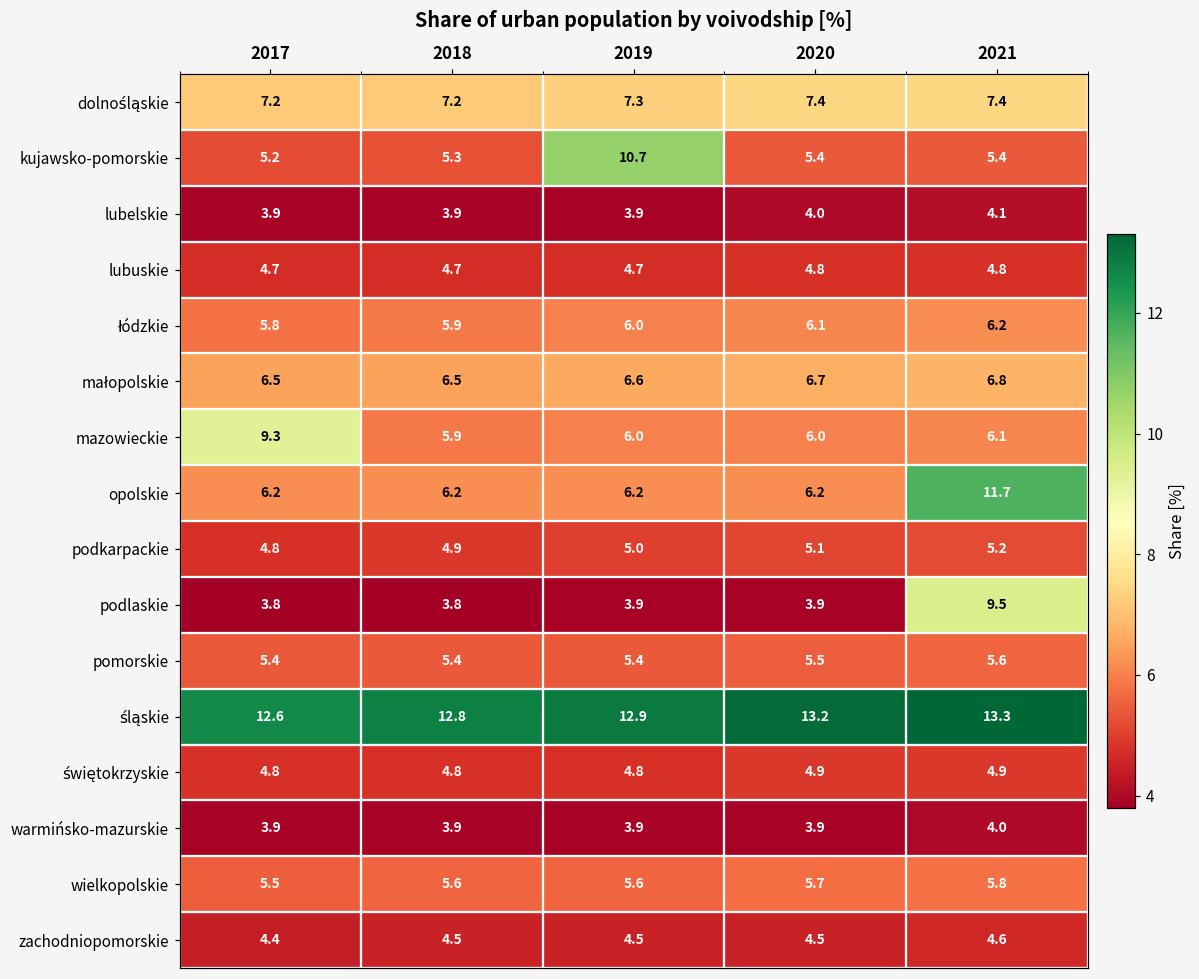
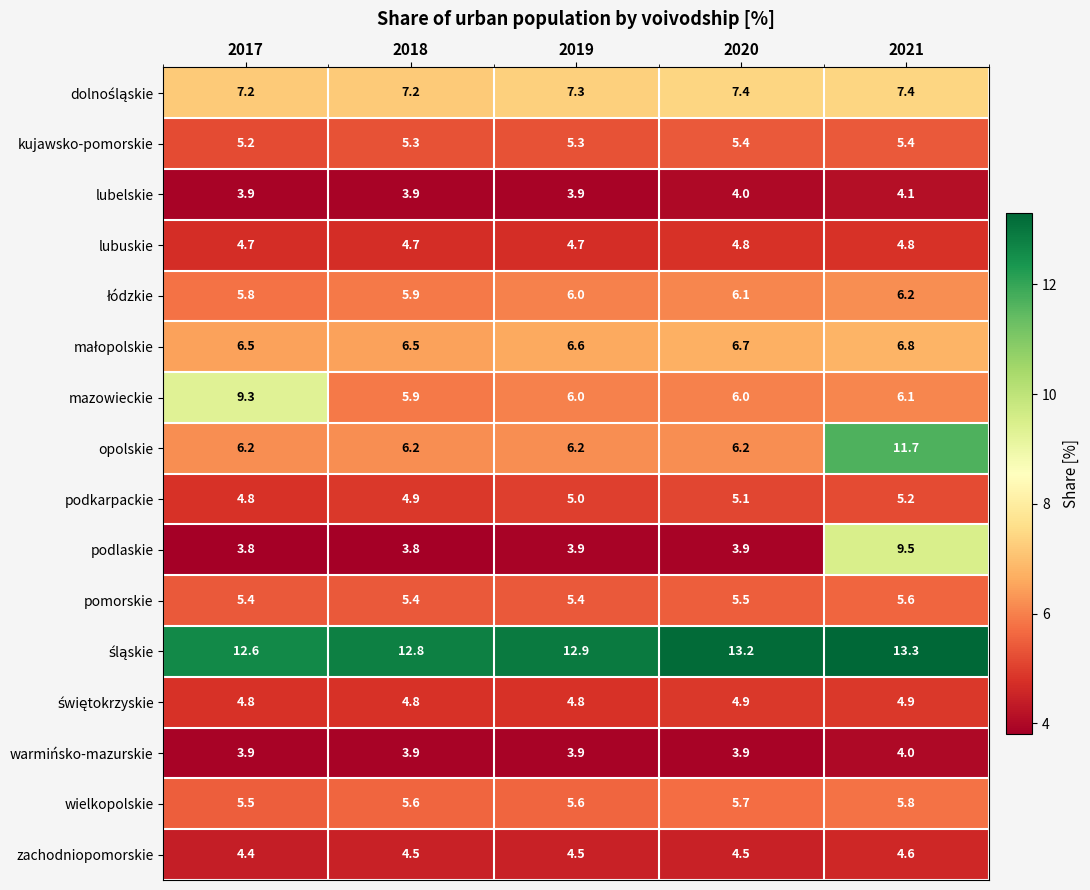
  {
    "dolnośląskie": {
      "2017": 7.2,
      "2018": 7.2,
      "2019": 7.3,
      "2020": 7.4,
      "2021": 7.4
    },
    "kujawsko-pomorskie": {
      "2017": 5.2,
      "2018": 5.3,
-     "2019": 10.7,
+     "2019": 5.3,
      "2020": 5.4,
      "2021": 5.4
    },
    "lubelskie": {
      "2017": 3.9,
      "2018": 3.9,
      "2019": 3.9,
      "2020": 4.0,
      "2021": 4.1
    },
    "lubuskie": {
      "2017": 4.7,
      "2018": 4.7,
      "2019": 4.7,
      "2020": 4.8,
      "2021": 4.8
    },
    "łódzkie": {
      "2017": 5.8,
      "2018": 5.9,
      "2019": 6.0,
      "2020": 6.1,
      "2021": 6.2
    },
    "małopolskie": {
      "2017": 6.5,
      "2018": 6.5,
      "2019": 6.6,
      "2020": 6.7,
      "2021": 6.8
    },
    "mazowieckie": {
      "2017": 9.3,
      "2018": 5.9,
      "2019": 6.0,
      "2020": 6.0,
      "2021": 6.1
    },
    "opolskie": {
      "2017": 6.2,
      "2018": 6.2,
      "2019": 6.2,
      "2020": 6.2,
      "2021": 11.7
    },
    "podkarpackie": {
      "2017": 4.8,
      "2018": 4.9,
      "2019": 5.0,
      "2020": 5.1,
      "2021": 5.2
    },
    "podlaskie": {
      "2017": 3.8,
      "2018": 3.8,
      "2019": 3.9,
      "2020": 3.9,
      "2021": 9.5
    },
    "pomorskie": {
      "2017": 5.4,
      "2018": 5.4,
      "2019": 5.4,
      "2020": 5.5,
      "2021": 5.6
    },
    "śląskie": {
      "2017": 12.6,
      "2018": 12.8,
      "2019": 12.9,
      "2020": 13.2,
      "2021": 13.3
    },
    "świętokrzyskie": {
      "2017": 4.8,
      "2018": 4.8,
      "2019": 4.8,
      "2020": 4.9,
      "2021": 4.9
    },
    "warmińsko-mazurskie": {
      "2017": 3.9,
      "2018": 3.9,
      "2019": 3.9,
      "2020": 3.9,
      "2021": 4.0
    },
    "wielkopolskie": {
      "2017": 5.5,
      "2018": 5.6,
      "2019": 5.6,
      "2020": 5.7,
      "2021": 5.8
    },
    "zachodniopomorskie": {
      "2017": 4.4,
      "2018": 4.5,
      "2019": 4.5,
      "2020": 4.5,
      "2021": 4.6
    }
  }
